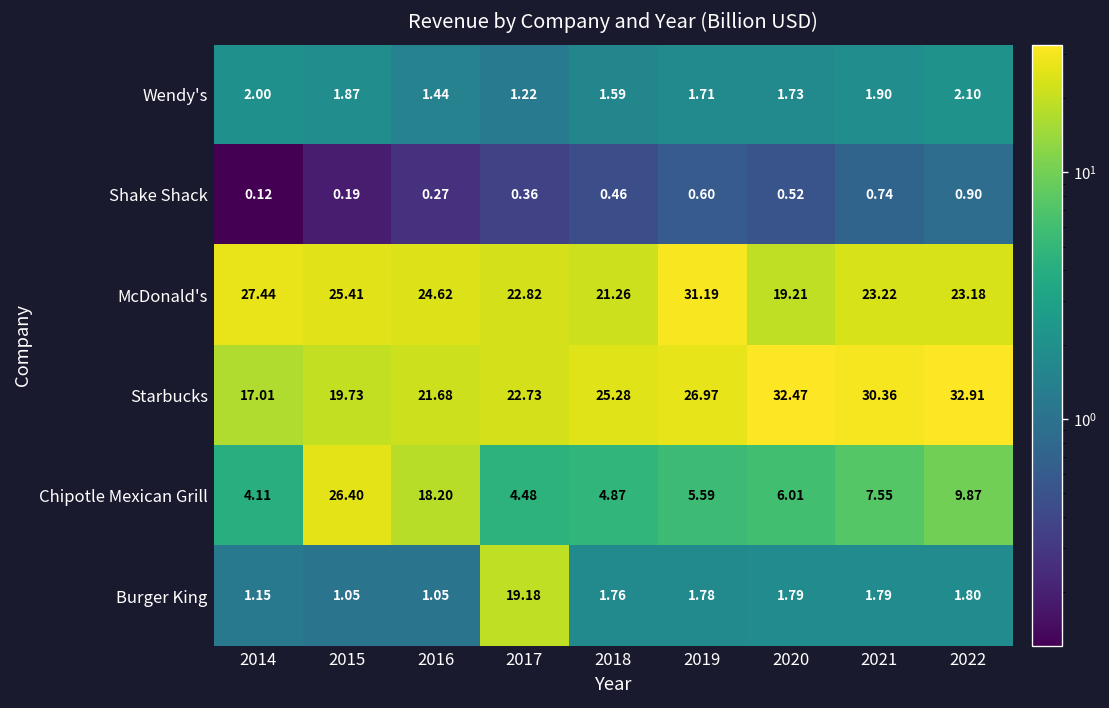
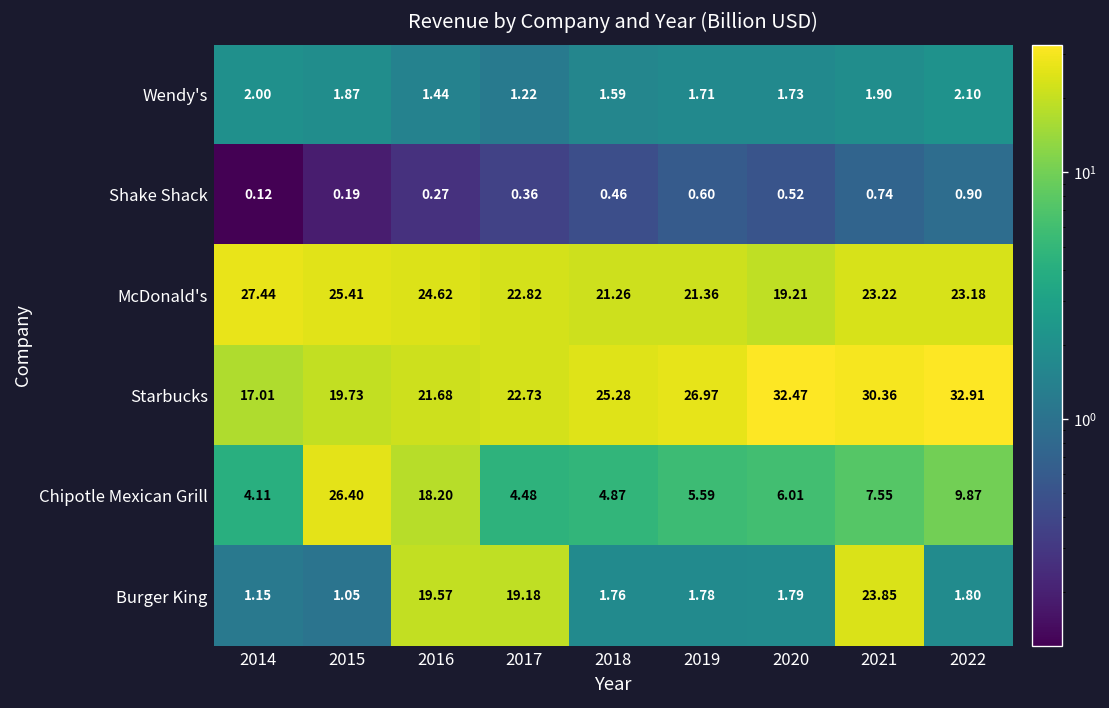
  {
    "Wendy's": {
      "2014": 2.00,
      "2015": 1.87,
      "2016": 1.44,
      "2017": 1.22,
      "2018": 1.59,
      "2019": 1.71,
      "2020": 1.73,
      "2021": 1.90,
      "2022": 2.10
    },
    "Shake Shack": {
      "2014": 0.12,
      "2015": 0.19,
      "2016": 0.27,
      "2017": 0.36,
      "2018": 0.46,
      "2019": 0.60,
      "2020": 0.52,
      "2021": 0.74,
      "2022": 0.90
    },
    "McDonald's": {
      "2014": 27.44,
      "2015": 25.41,
      "2016": 24.62,
      "2017": 22.82,
      "2018": 21.26,
-     "2019": 31.19,
+     "2019": 21.36,
      "2020": 19.21,
      "2021": 23.22,
      "2022": 23.18
    },
    "Starbucks": {
      "2014": 17.01,
      "2015": 19.73,
      "2016": 21.68,
      "2017": 22.73,
      "2018": 25.28,
      "2019": 26.97,
      "2020": 32.47,
      "2021": 30.36,
      "2022": 32.91
    },
    "Chipotle Mexican Grill": {
      "2014": 4.11,
      "2015": 26.40,
      "2016": 18.20,
      "2017": 4.48,
      "2018": 4.87,
      "2019": 5.59,
      "2020": 6.01,
      "2021": 7.55,
      "2022": 9.87
    },
    "Burger King": {
      "2014": 1.15,
      "2015": 1.05,
-     "2016": 1.05,
+     "2016": 19.57,
      "2017": 19.18,
      "2018": 1.76,
      "2019": 1.78,
      "2020": 1.79,
-     "2021": 1.79,
+     "2021": 23.85,
      "2022": 1.80
    }
  }
